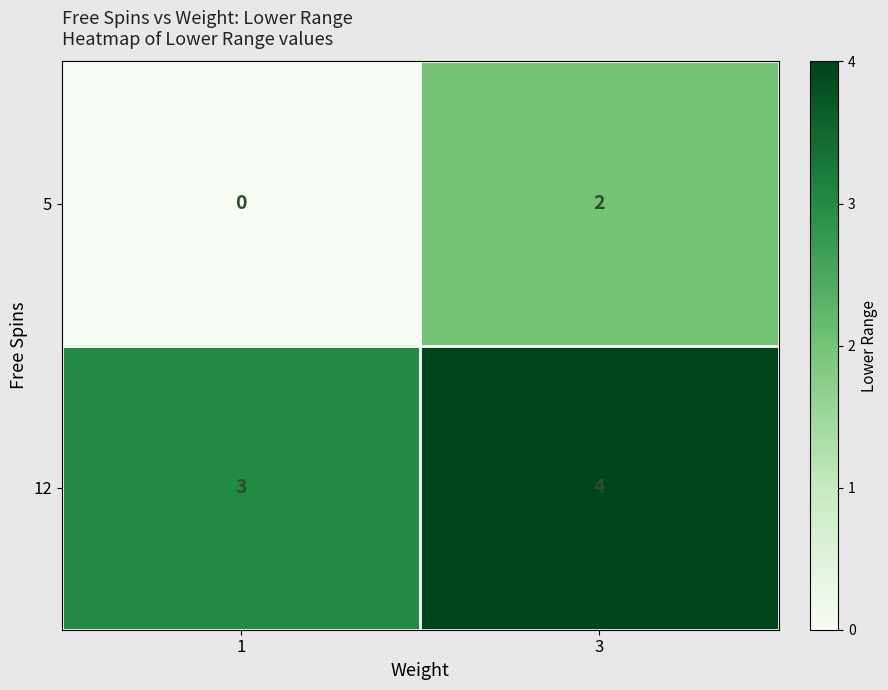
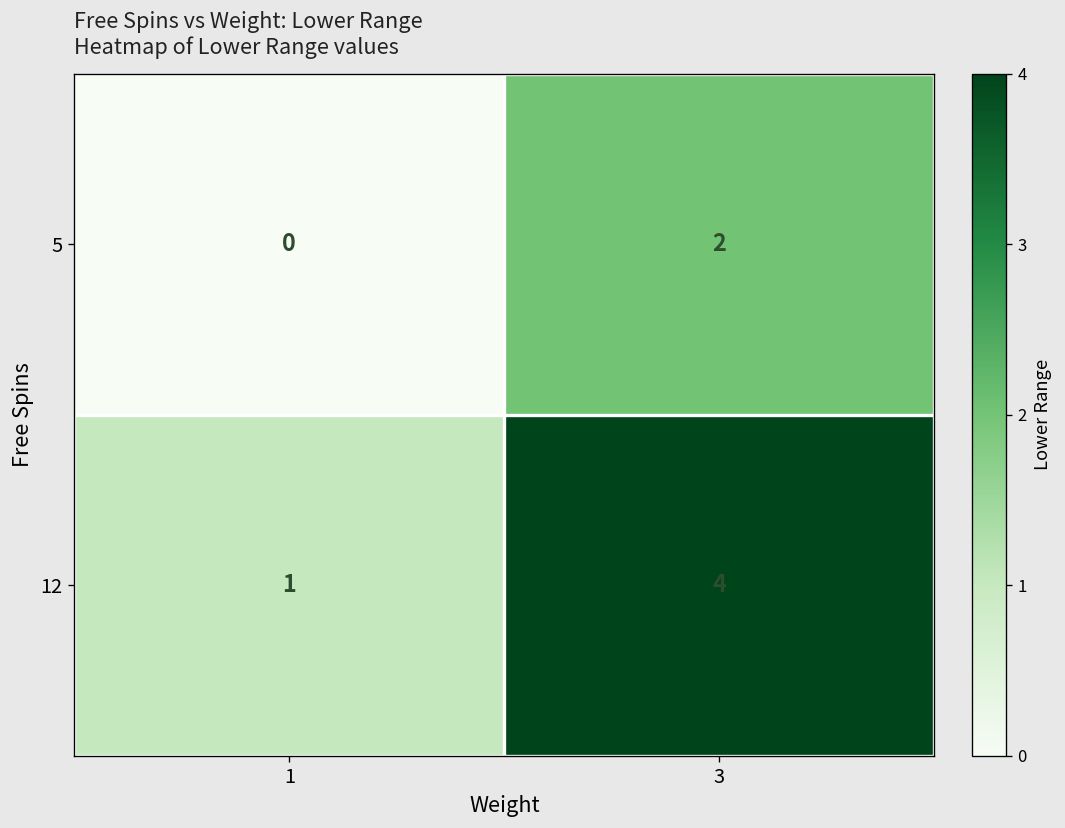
  {
    "5": {
      "1": 0,
      "3": 2
    },
    "12": {
-     "1": 3
+     "1": 1
    }
  }
